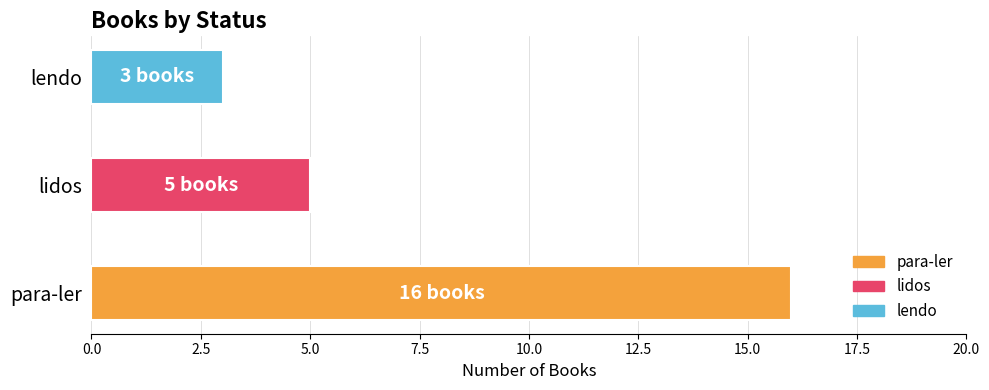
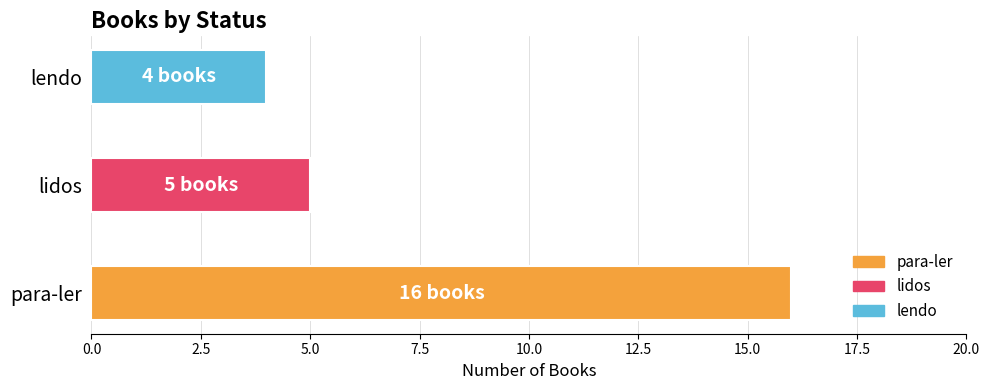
  {
-   "lendo": 3,
+   "lendo": 4,
    "lidos": 5,
    "para-ler": 16
  }
